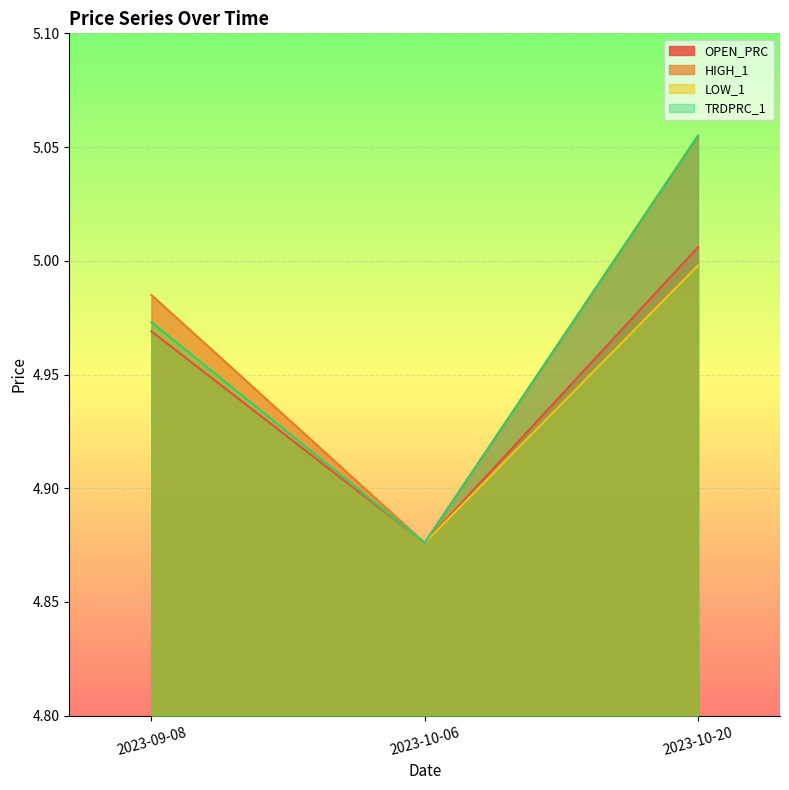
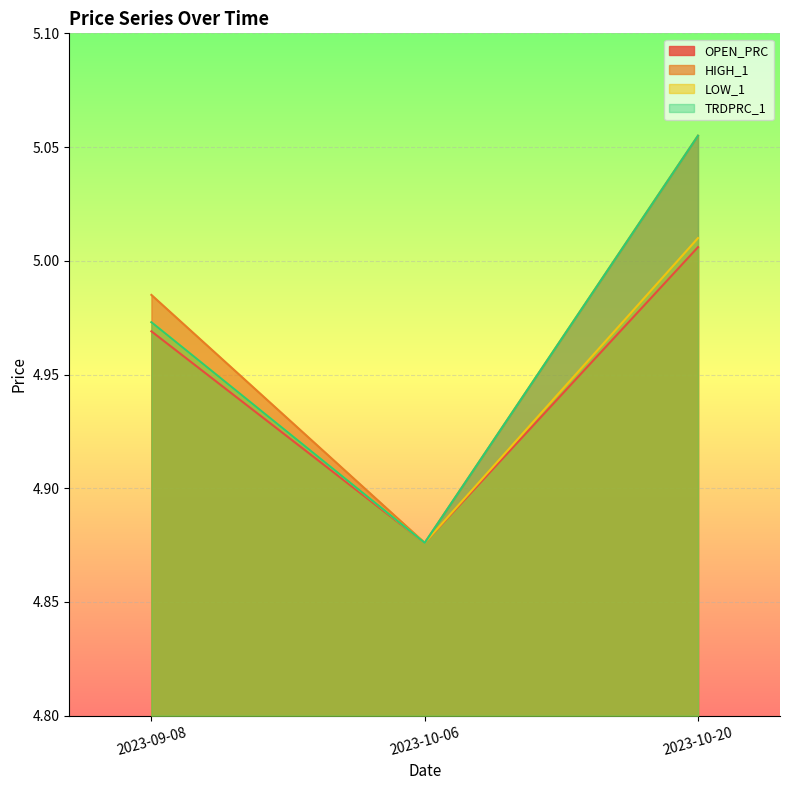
  {
    "LOW_1": {
-     "2023-10-20": 4.998
+     "2023-10-20": 5.010
    }
  }
